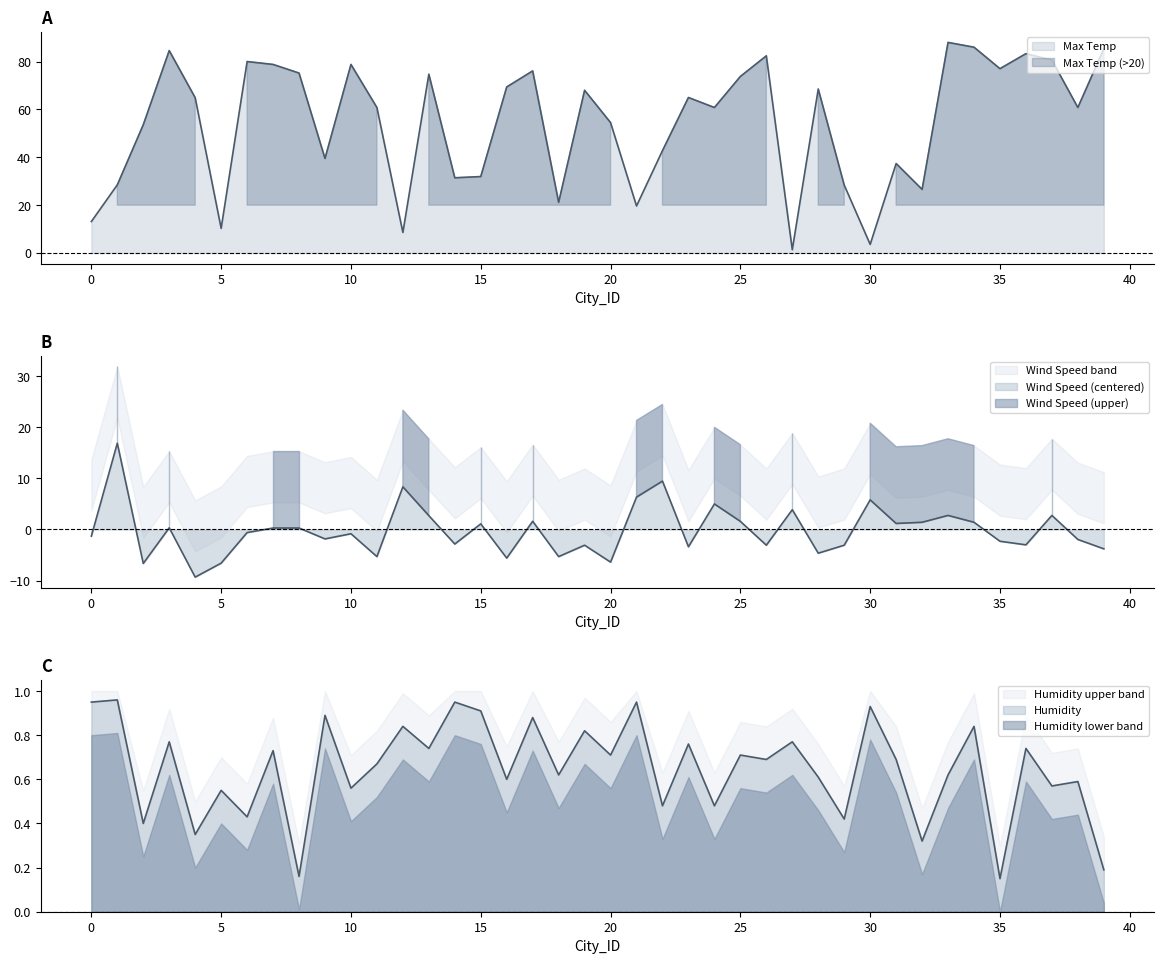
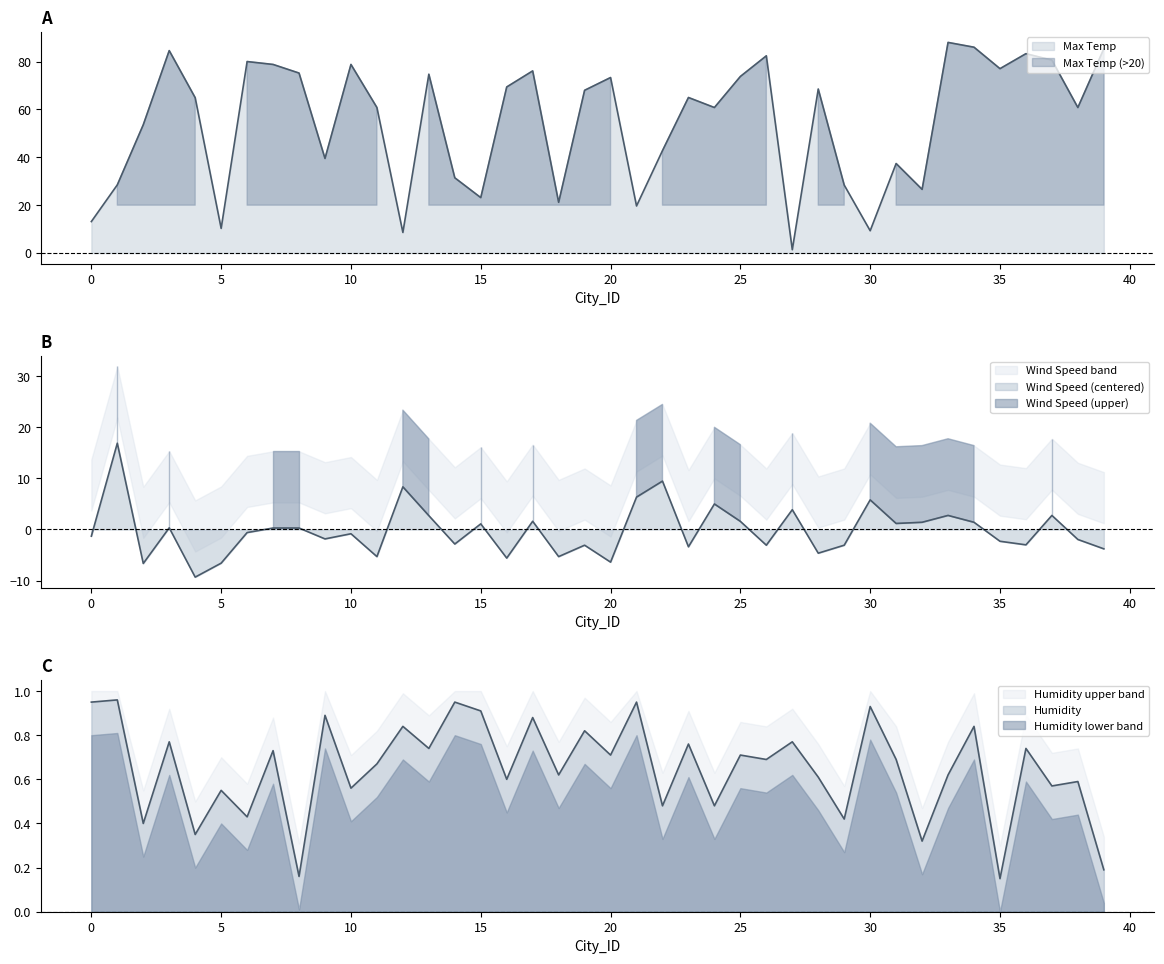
  {
    "A": {
      "0": 13,
      "5": 10,
      "10": 79,
-     "15": 32,
-     "20": 55,
+     "15": 23,
+     "20": 73,
      "25": 74,
-     "30": 4,
+     "30": 9,
      "35": 77
    },
    "C": {
      "Humidity": {
        "0": 0.95,
        "5": 0.55,
        "10": 0.56,
        "15": 0.91,
        "20": 0.71,
        "25": 0.71,
        "30": 0.93,
        "35": 0.15
      },
      "Humidity upper band": {
        "0": 1.00,
        "5": 0.70,
        "10": 0.71,
        "15": 1.00,
        "20": 0.86,
        "25": 0.86,
        "30": 1.00,
        "35": 0.30
      },
      "Humidity lower band": {
        "0": 0.80,
        "5": 0.40,
        "10": 0.41,
        "15": 0.76,
        "20": 0.56,
        "25": 0.56,
        "30": 0.78,
        "35": 0.00
      }
    }
  }
